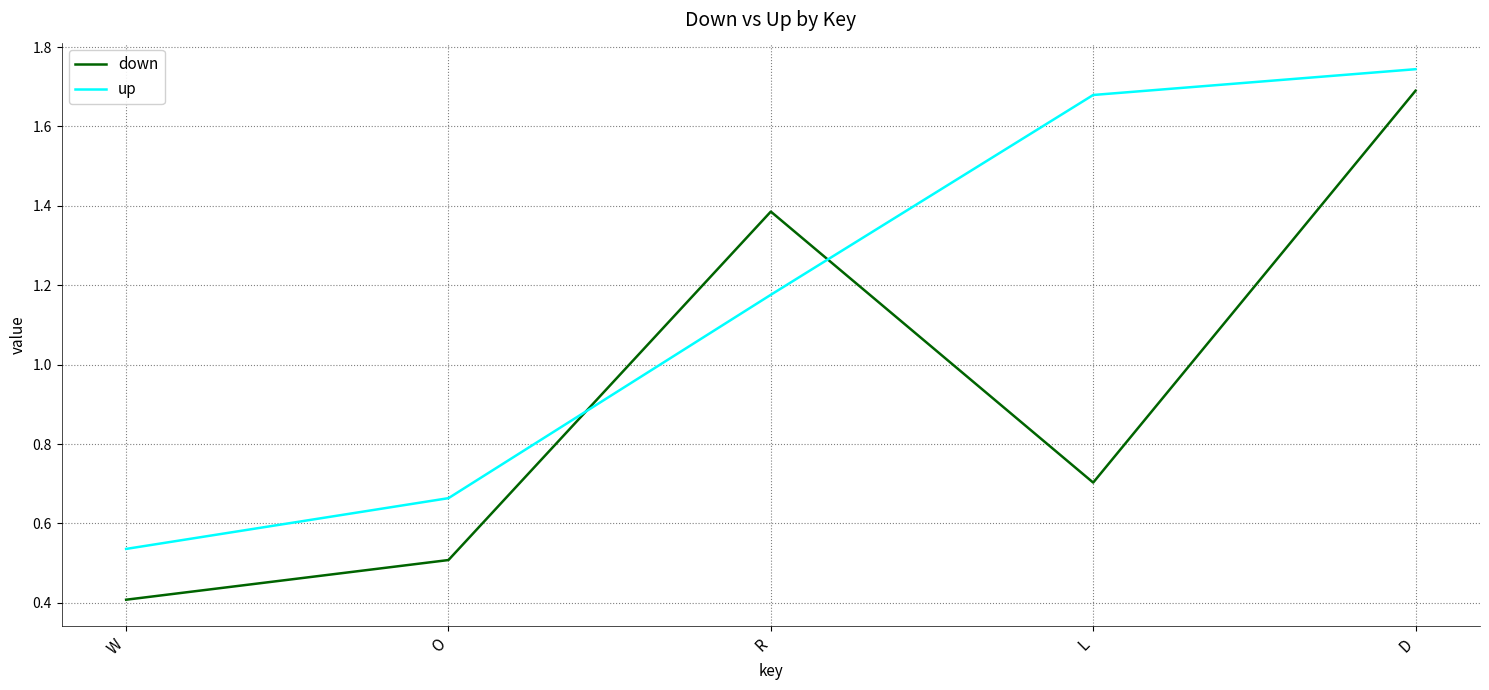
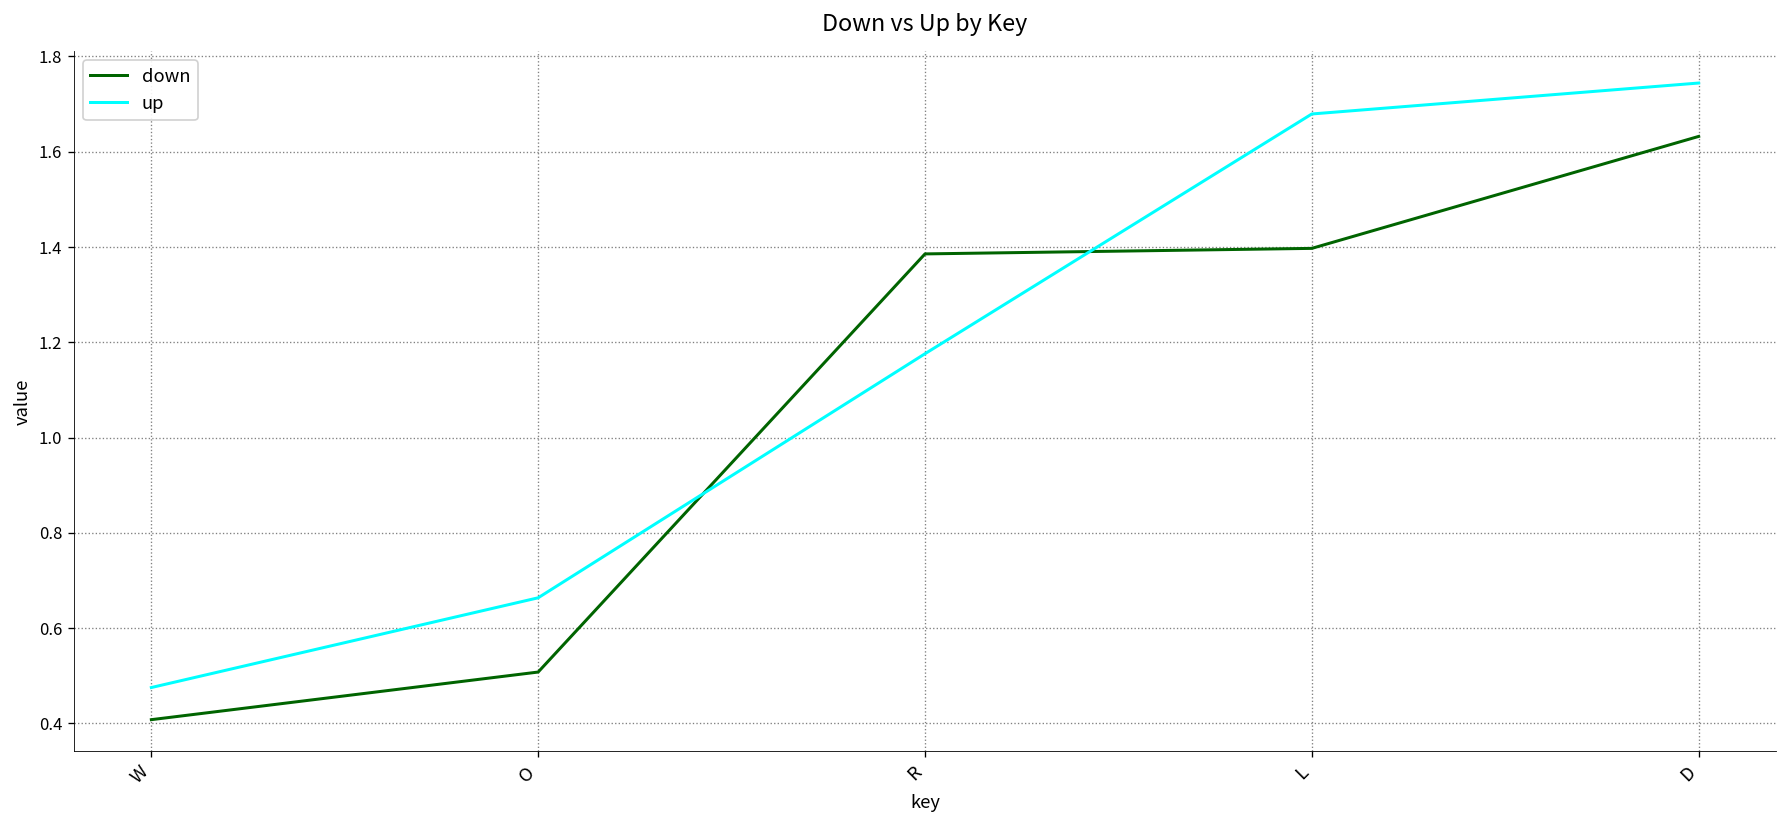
  {
    "down": {
      "W": 0.41,
      "O": 0.51,
      "R": 1.39,
-     "L": 0.70,
-     "D": 1.69
+     "L": 1.40,
+     "D": 1.63
    },
    "up": {
-     "W": 0.54,
+     "W": 0.48,
      "O": 0.66,
      "R": 1.18,
      "L": 1.68,
      "D": 1.74
    }
  }
